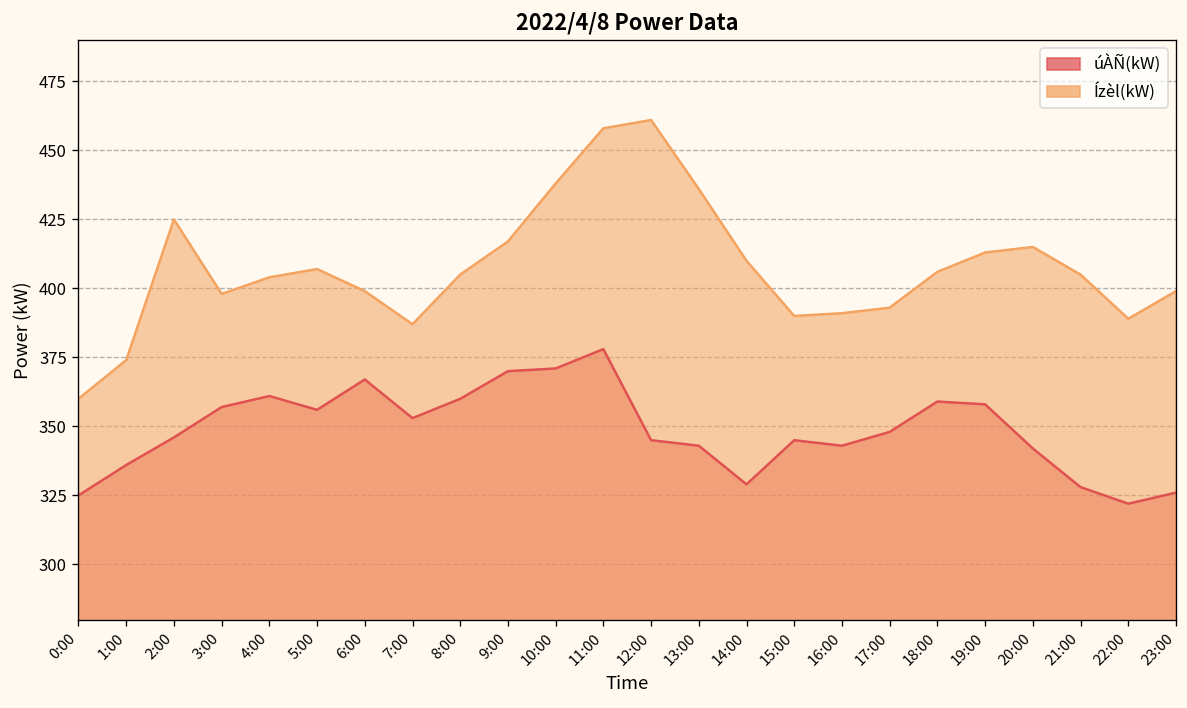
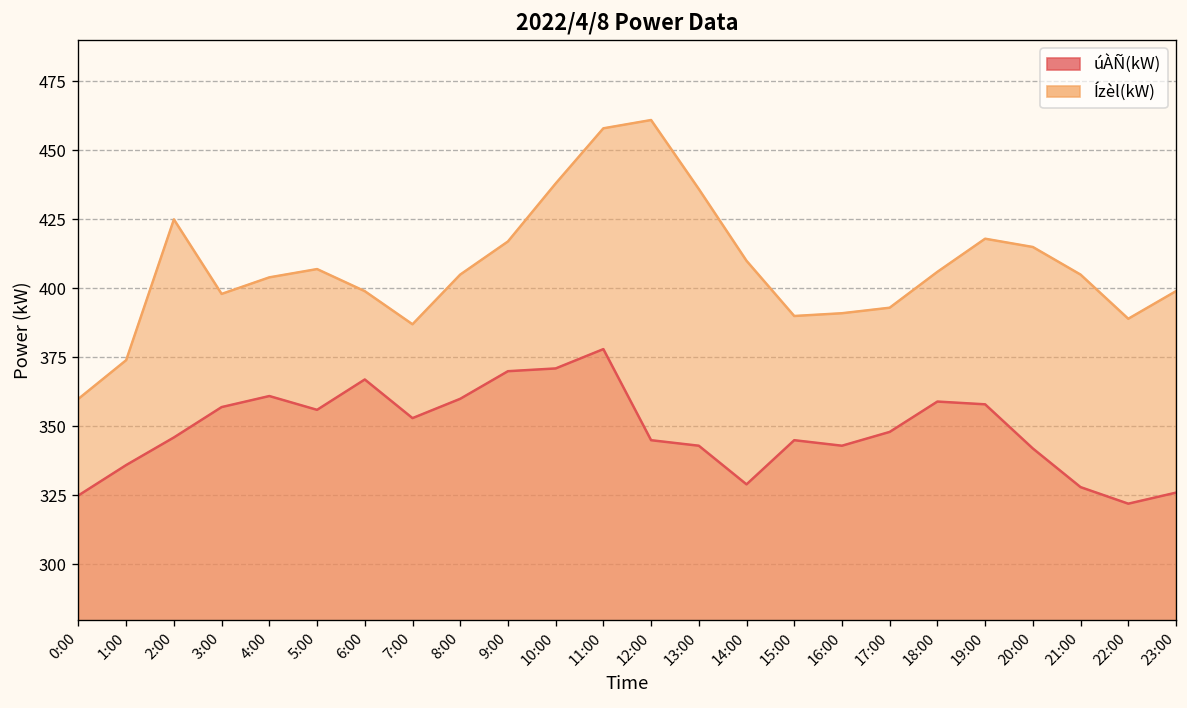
  {
    "úÀÑ(kW)": {
      "0:00": 325,
      "1:00": 336,
      "2:00": 346,
      "3:00": 357,
      "4:00": 361,
      "5:00": 356,
      "6:00": 367,
      "7:00": 353,
      "8:00": 360,
      "9:00": 370,
      "10:00": 371,
      "11:00": 378,
      "12:00": 345,
      "13:00": 343,
      "14:00": 329,
      "15:00": 345,
      "16:00": 343,
      "17:00": 348,
      "18:00": 359,
      "19:00": 358,
      "20:00": 342,
      "21:00": 328,
      "22:00": 322,
      "23:00": 326
    },
    "Ízèl(kW)": {
      "0:00": 360,
      "1:00": 374,
      "2:00": 425,
      "3:00": 398,
      "4:00": 404,
      "5:00": 407,
      "6:00": 399,
      "7:00": 387,
      "8:00": 405,
      "9:00": 417,
      "10:00": 438,
      "11:00": 458,
      "12:00": 461,
      "13:00": 436,
      "14:00": 410,
      "15:00": 390,
      "16:00": 391,
      "17:00": 393,
      "18:00": 406,
-     "19:00": 413,
+     "19:00": 418,
      "20:00": 415,
      "21:00": 405,
      "22:00": 389,
      "23:00": 399
    }
  }
